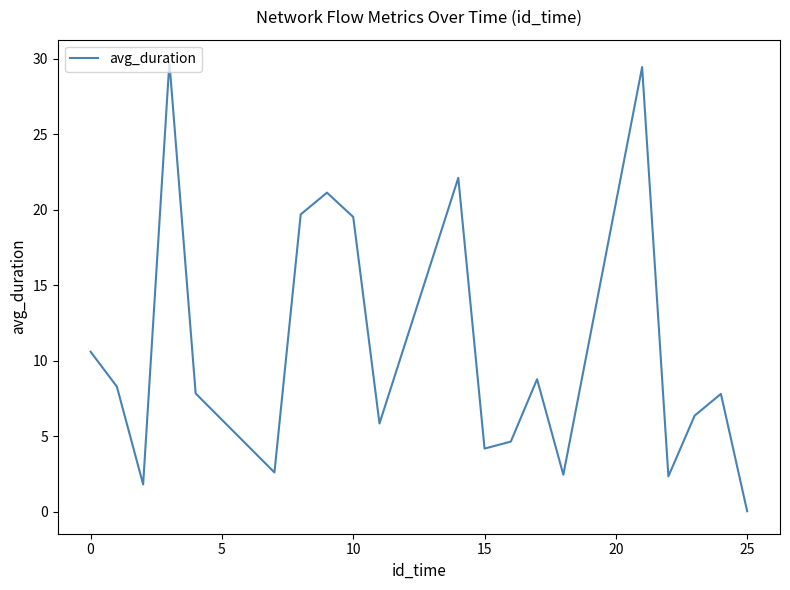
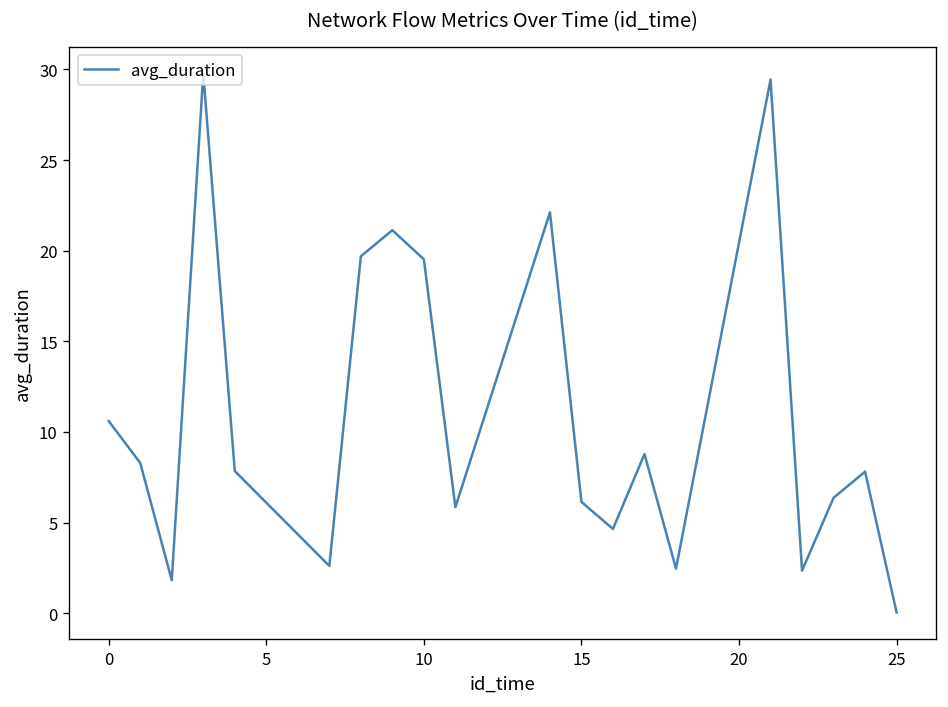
  {
    "0": 10.6,
    "10": 19.5,
-   "15": 4.2,
+   "15": 6.1,
    "25": 0.0
  }
